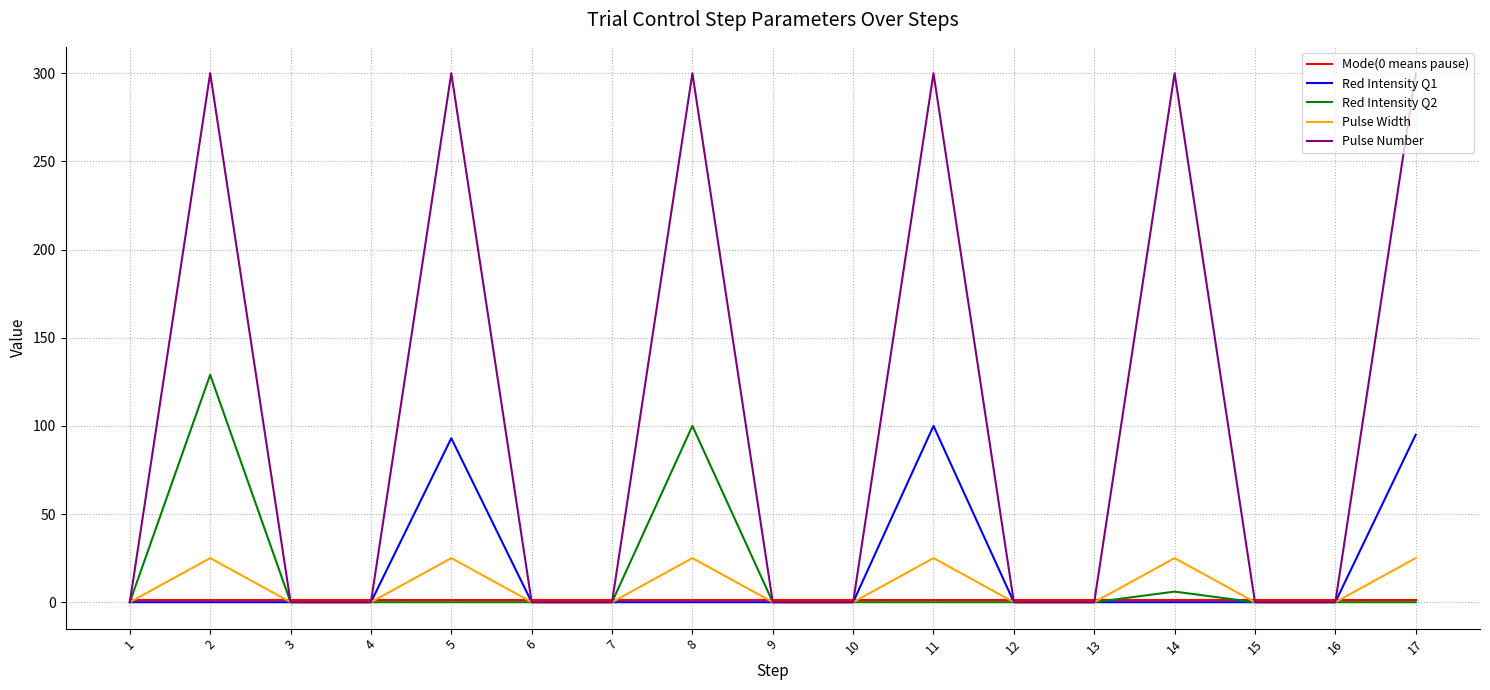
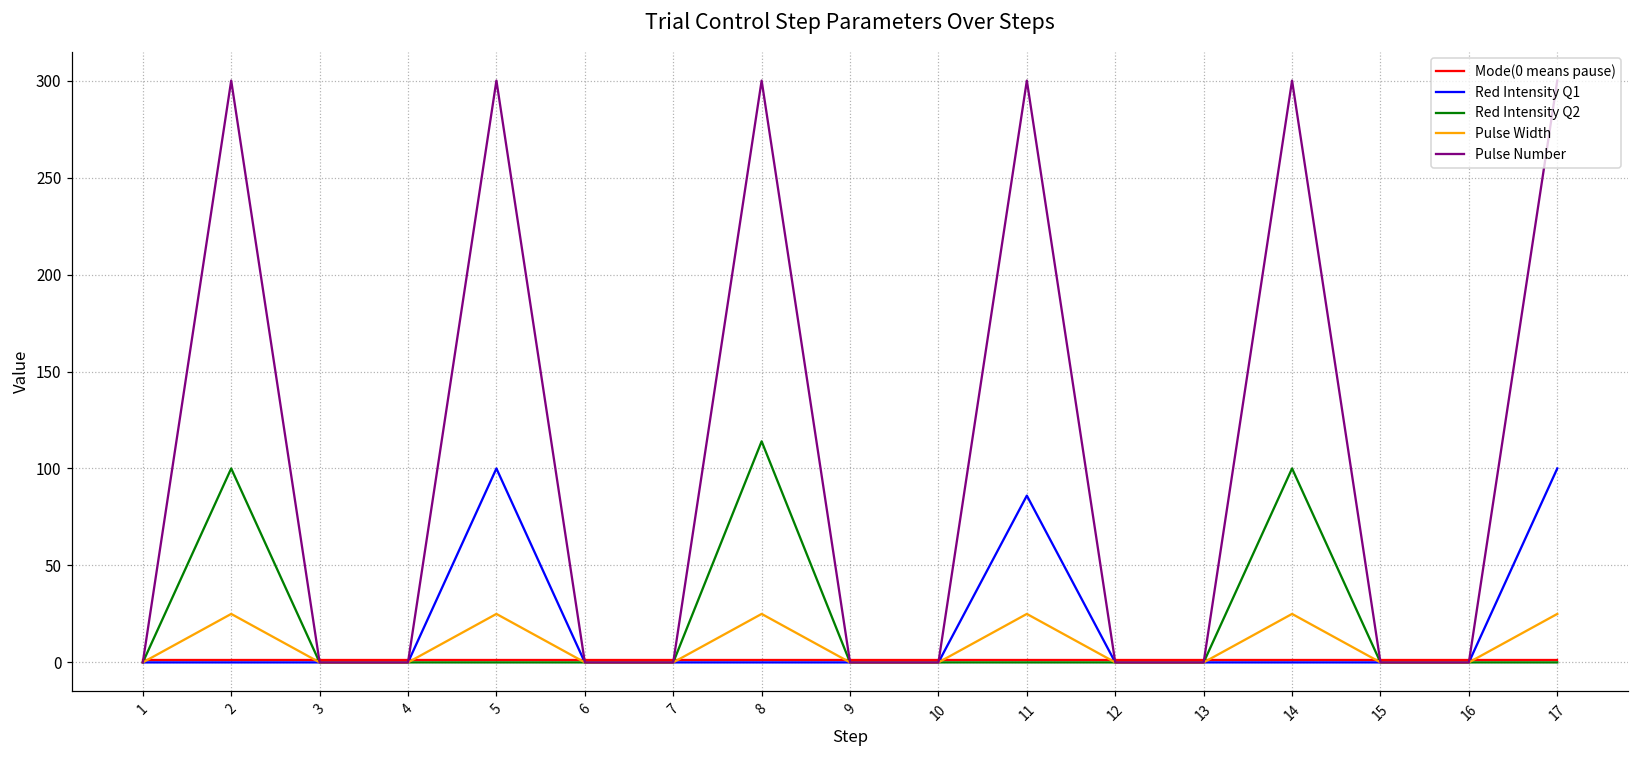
  {
    "Red Intensity Q1": {
-     "5": 93,
-     "11": 100,
-     "17": 95
+     "5": 100,
+     "11": 86,
+     "17": 100
    },
    "Red Intensity Q2": {
-     "2": 129,
-     "8": 100,
-     "14": 6
+     "2": 100,
+     "8": 114,
+     "14": 100
    },
    "Pulse Width": {
      "2": 25,
      "5": 25,
      "8": 25,
      "11": 25,
      "14": 25,
      "17": 25
    },
    "Pulse Number": {
      "2": 300,
      "5": 300,
      "8": 300,
      "11": 300,
      "14": 300
    }
  }
